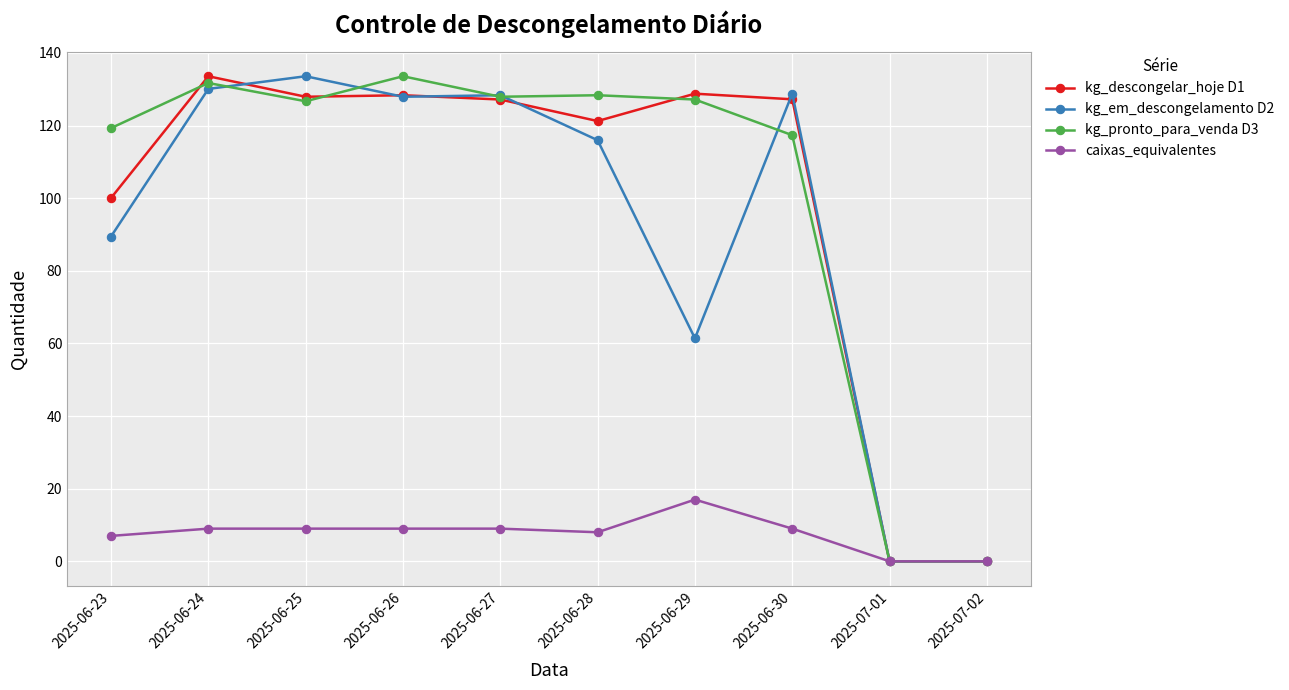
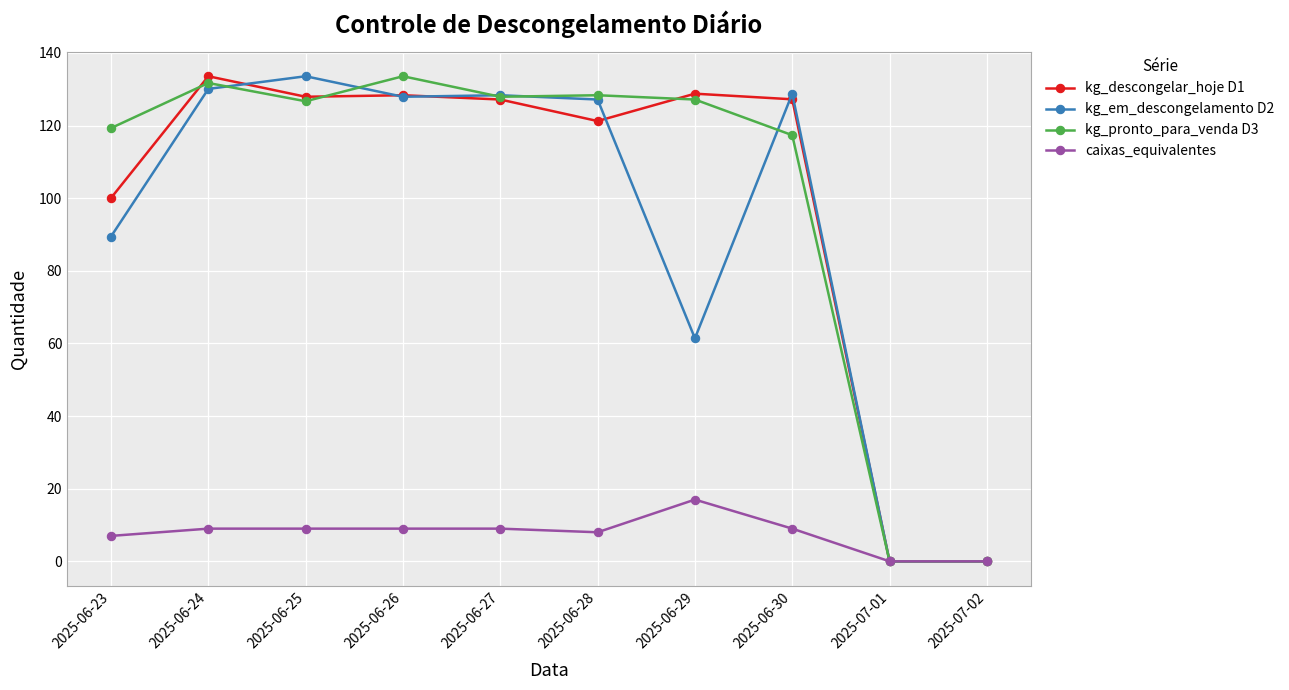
  {
    "kg_descongelar_hoje D1": {
      "2025-06-23": 100,
      "2025-06-24": 134,
      "2025-06-25": 128,
      "2025-06-27": 127,
      "2025-06-28": 121,
      "2025-06-29": 129,
      "2025-06-30": 127
    },
    "kg_em_descongelamento D2": {
      "2025-06-23": 89,
      "2025-06-24": 130,
      "2025-06-25": 134,
-     "2025-06-28": 116,
+     "2025-06-28": 127,
      "2025-06-29": 61,
      "2025-06-30": 129
    },
    "kg_pronto_para_venda D3": {
      "2025-06-23": 119,
      "2025-06-24": 132,
      "2025-06-25": 127,
      "2025-06-26": 134,
      "2025-06-28": 128,
      "2025-06-29": 127,
      "2025-06-30": 117
    },
    "caixas_equivalentes": {
      "2025-06-23": 7,
      "2025-06-24": 9,
      "2025-06-25": 9,
      "2025-06-26": 9,
      "2025-06-27": 9,
      "2025-06-28": 8,
      "2025-06-29": 17,
      "2025-06-30": 9
    }
  }
